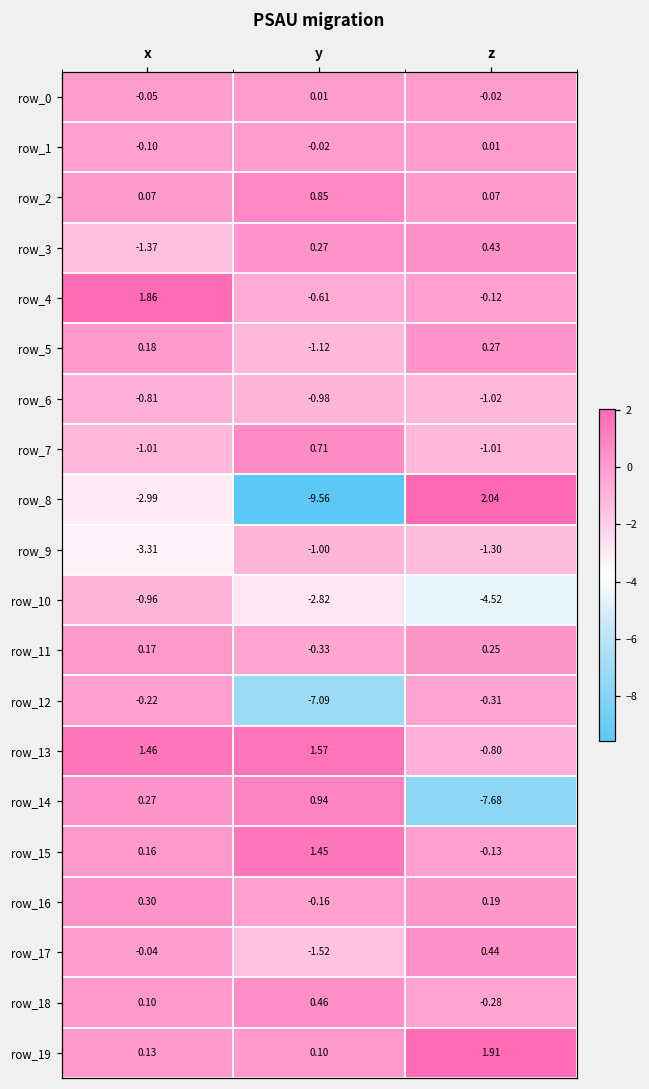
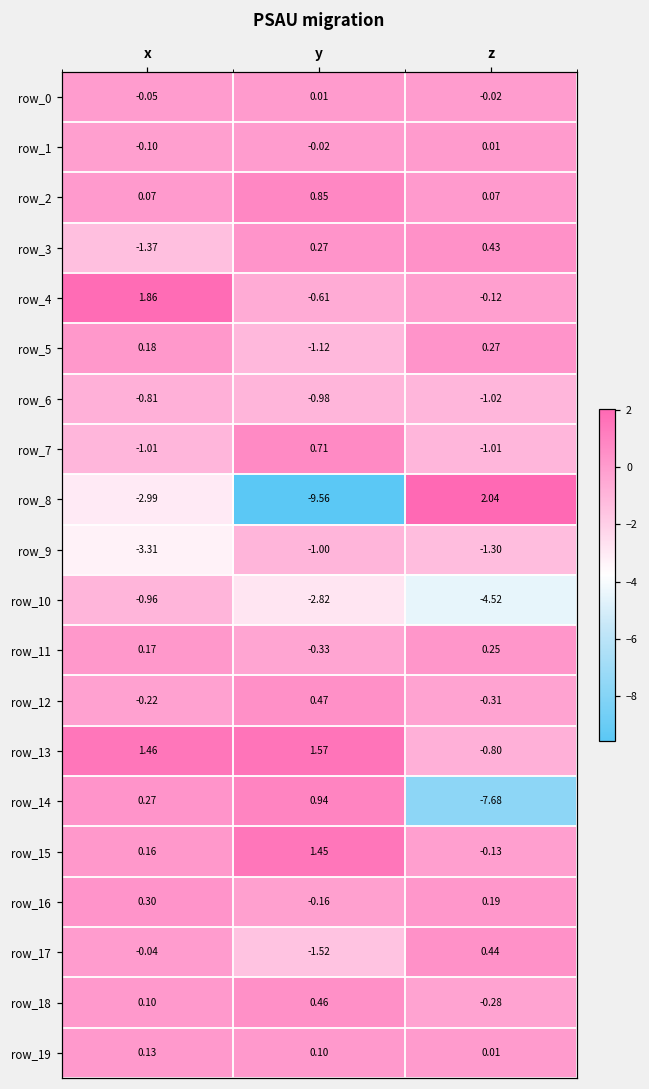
  {
    "row_0": {
      "x": -0.05,
      "y": 0.01,
      "z": -0.02
    },
    "row_1": {
      "x": -0.10,
      "y": -0.02,
      "z": 0.01
    },
    "row_2": {
      "x": 0.07,
      "y": 0.85,
      "z": 0.07
    },
    "row_3": {
      "x": -1.37,
      "y": 0.27,
      "z": 0.43
    },
    "row_4": {
      "x": 1.86,
      "y": -0.61,
      "z": -0.12
    },
    "row_5": {
      "x": 0.18,
      "y": -1.12,
      "z": 0.27
    },
    "row_6": {
      "x": -0.81,
      "y": -0.98,
      "z": -1.02
    },
    "row_7": {
      "x": -1.01,
      "y": 0.71,
      "z": -1.01
    },
    "row_8": {
      "x": -2.99,
      "y": -9.56,
      "z": 2.04
    },
    "row_9": {
      "x": -3.31,
      "y": -1.00,
      "z": -1.30
    },
    "row_10": {
      "x": -0.96,
      "y": -2.82,
      "z": -4.52
    },
    "row_11": {
      "x": 0.17,
      "y": -0.33,
      "z": 0.25
    },
    "row_12": {
      "x": -0.22,
-     "y": -7.09,
+     "y": 0.47,
      "z": -0.31
    },
    "row_13": {
      "x": 1.46,
      "y": 1.57,
      "z": -0.80
    },
    "row_14": {
      "x": 0.27,
      "y": 0.94,
      "z": -7.68
    },
    "row_15": {
      "x": 0.16,
      "y": 1.45,
      "z": -0.13
    },
    "row_16": {
      "x": 0.30,
      "y": -0.16,
      "z": 0.19
    },
    "row_17": {
      "x": -0.04,
      "y": -1.52,
      "z": 0.44
    },
    "row_18": {
      "x": 0.10,
      "y": 0.46,
      "z": -0.28
    },
    "row_19": {
      "x": 0.13,
      "y": 0.10,
-     "z": 1.91
+     "z": 0.01
    }
  }
